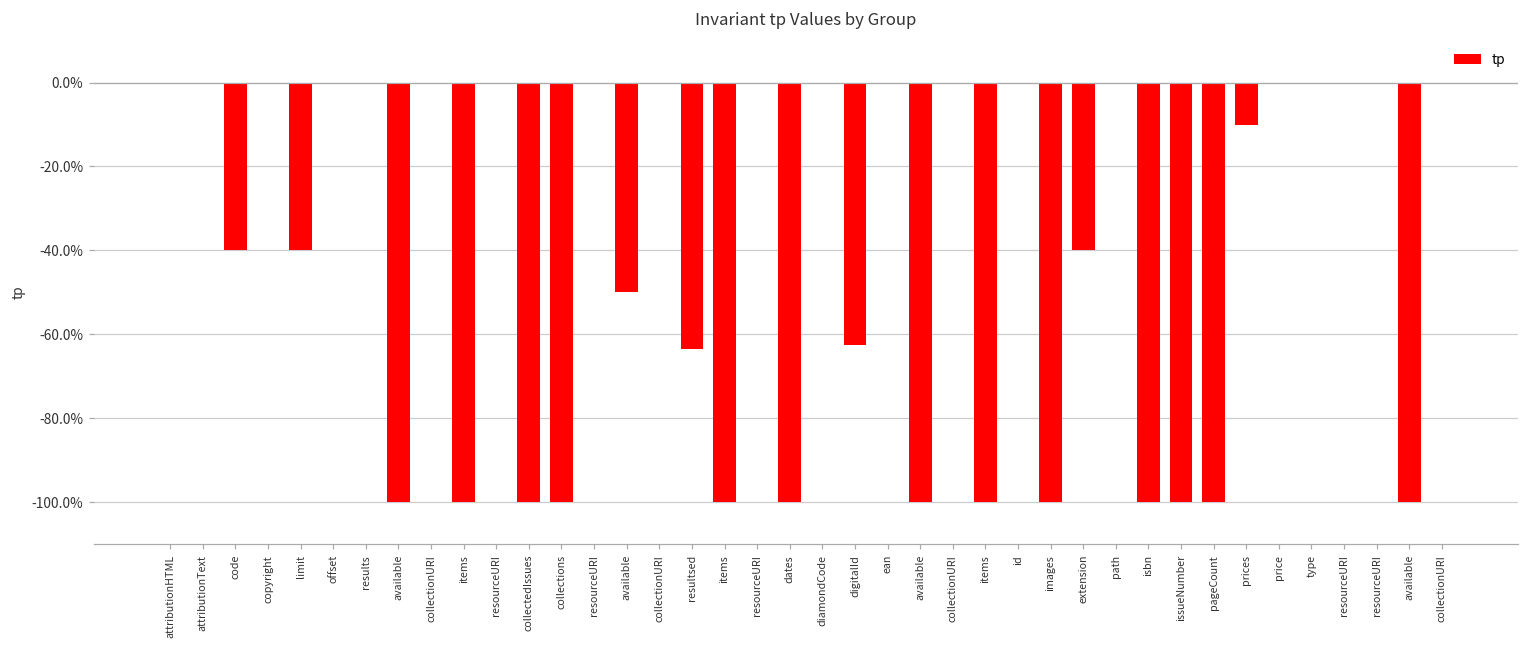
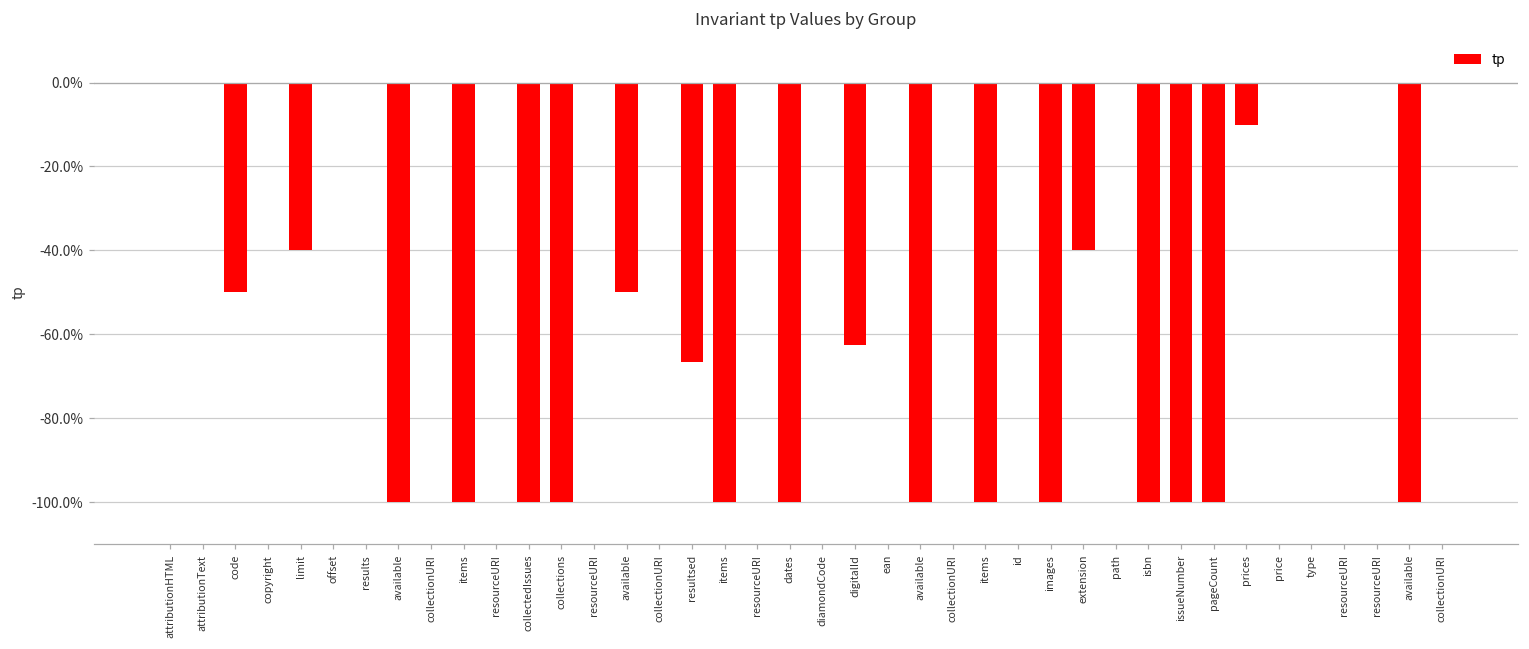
  {
    "attributionHTML": "0%",
    "attributionText": "0%",
-   "code": "-40%",
+   "code": "-50%",
    "copyright": "0%",
    "limit": "-40%",
    "offset": "0%",
    "results": "0%",
    "collectedIssues": "-100%",
    "collections": "-100%",
-   "resultsed": "-64%",
+   "resultsed": "-67%",
    "dates": "-100%",
    "diamondCode": "0%",
    "digitalId": "-63%",
    "ean": "0%",
    "id": "0%",
    "images": "-100%",
    "extension": "-40%",
    "path": "0%",
    "isbn": "-100%",
    "issueNumber": "-100%",
    "pageCount": "-100%",
    "prices": "-10%",
    "price": "0%",
    "type": "0%"
  }
